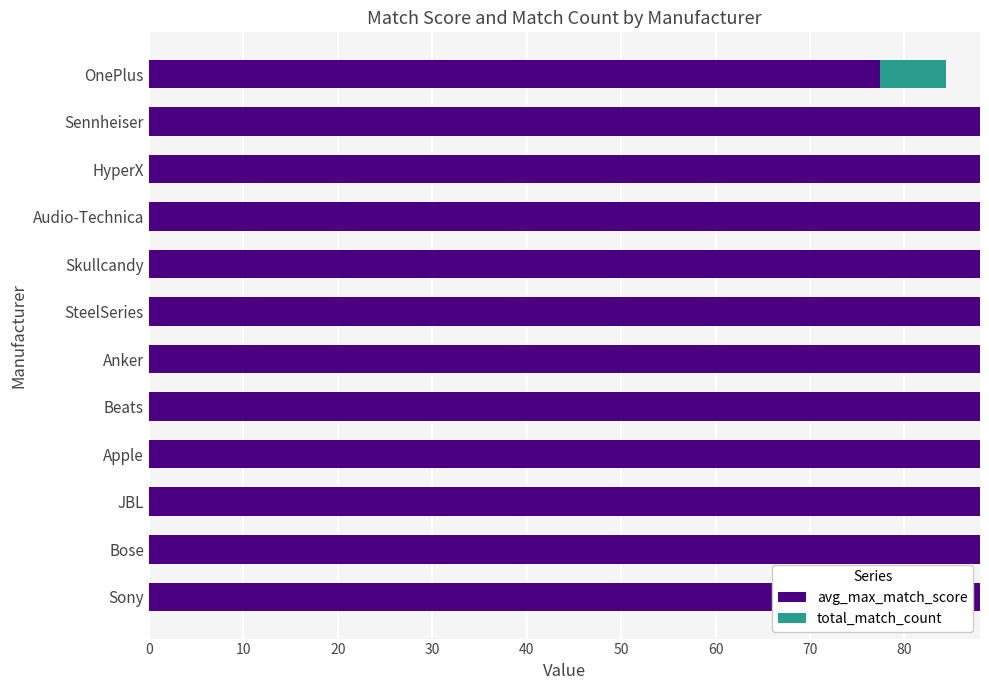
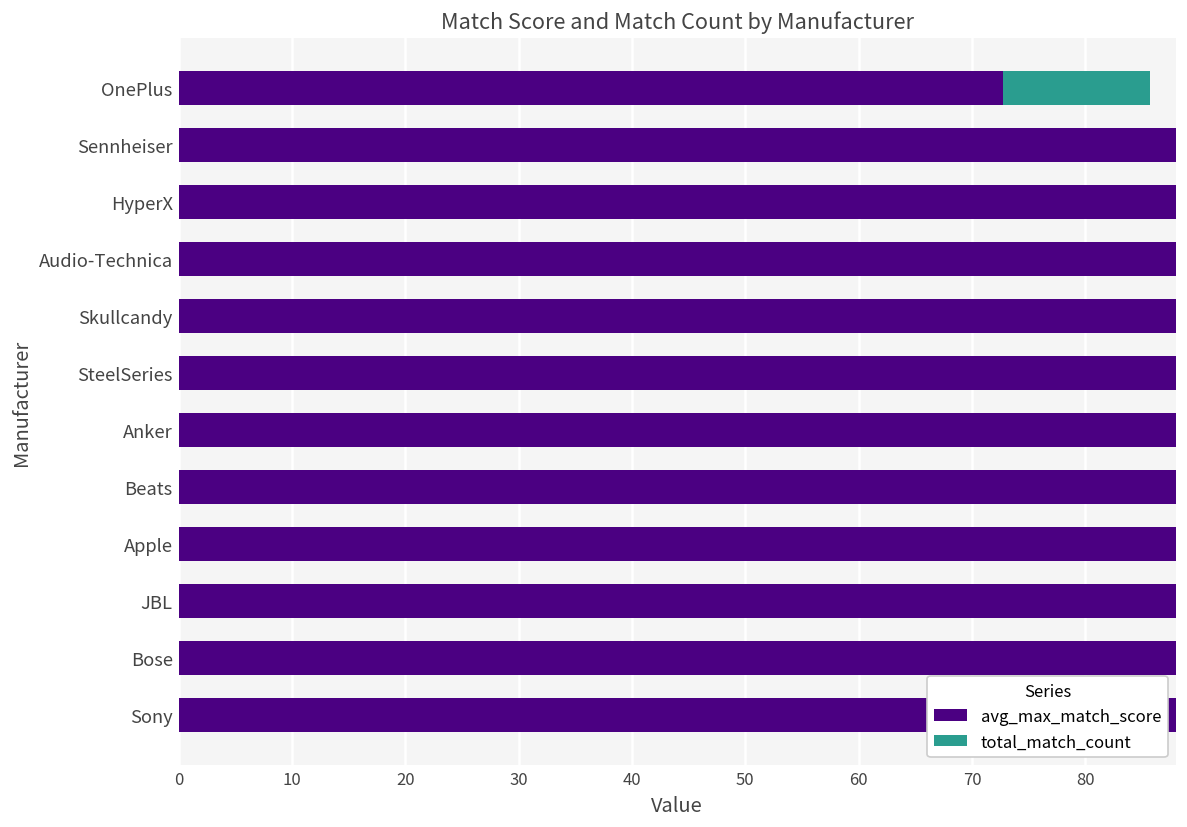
  {
    "avg_max_match_score": {
-     "OnePlus": 77,
+     "OnePlus": 73,
      "Sennheiser": 88,
      "HyperX": 88,
      "Audio-Technica": 88,
      "Skullcandy": 88,
      "SteelSeries": 88,
      "Anker": 88,
      "Beats": 88,
      "Apple": 88,
      "JBL": 88,
      "Bose": 88,
      "Sony": 88
    },
    "total_match_count": {
-     "OnePlus": 7,
+     "OnePlus": 13,
      "Sennheiser": 0,
      "HyperX": 0,
      "Audio-Technica": 0,
      "Skullcandy": 0,
      "SteelSeries": 0,
      "Anker": 0,
      "Beats": 0,
      "Apple": 0,
      "JBL": 0,
      "Bose": 0,
      "Sony": 0
    }
  }
